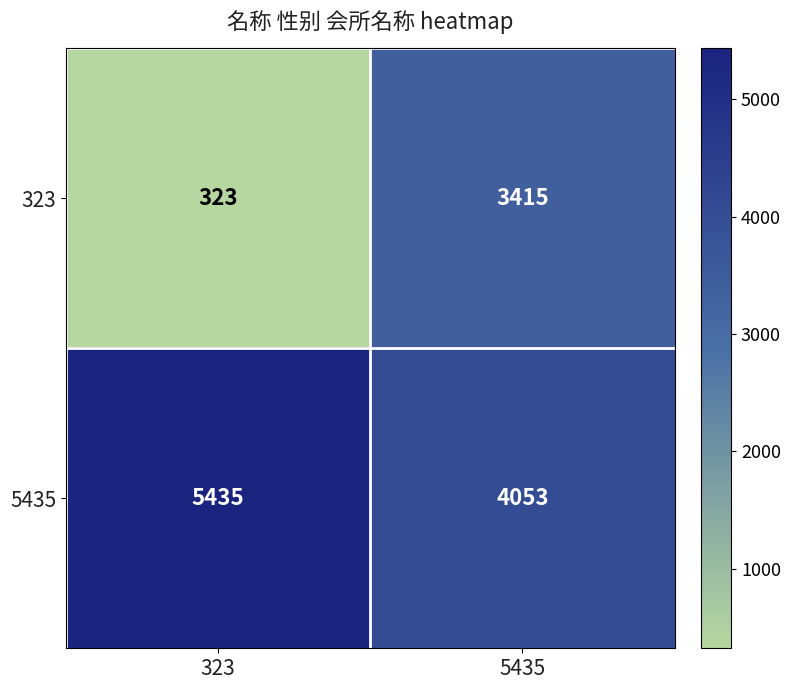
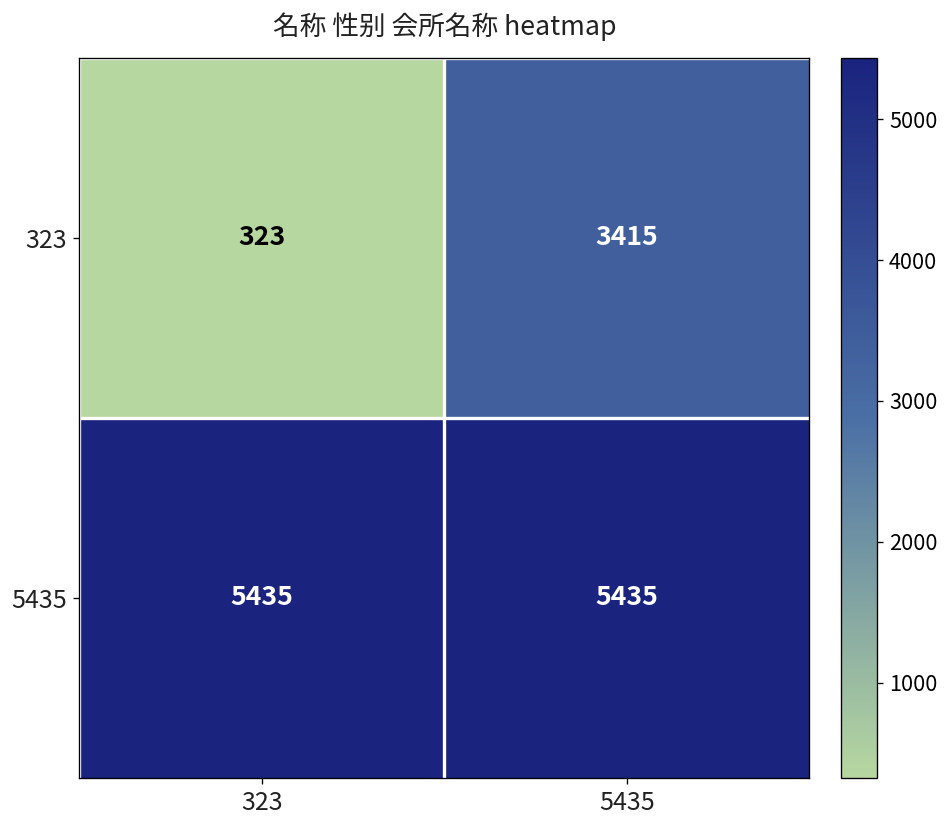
  {
    "323": {
      "323": 323,
      "5435": 3415
    },
    "5435": {
      "323": 5435,
-     "5435": 4053
+     "5435": 5435
    }
  }
